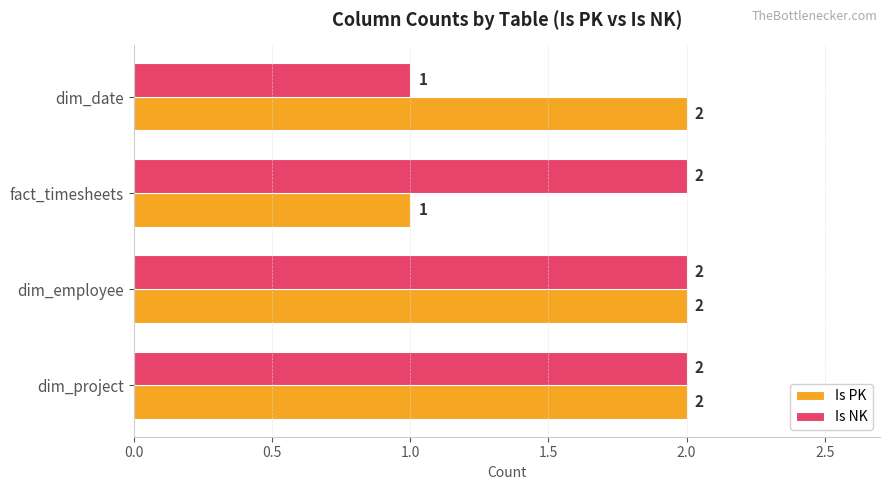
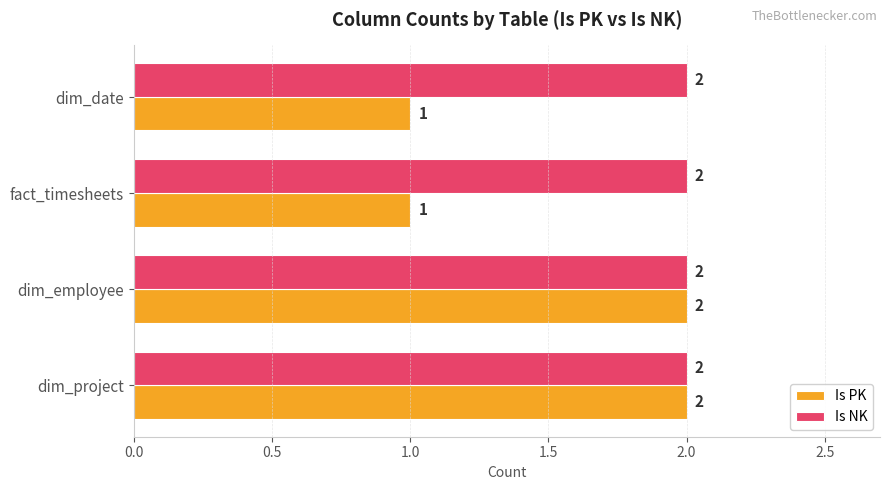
  {
    "Is PK": {
-     "dim_date": 2,
+     "dim_date": 1,
      "fact_timesheets": 1,
      "dim_employee": 2,
      "dim_project": 2
    },
    "Is NK": {
-     "dim_date": 1,
+     "dim_date": 2,
      "fact_timesheets": 2,
      "dim_employee": 2,
      "dim_project": 2
    }
  }
